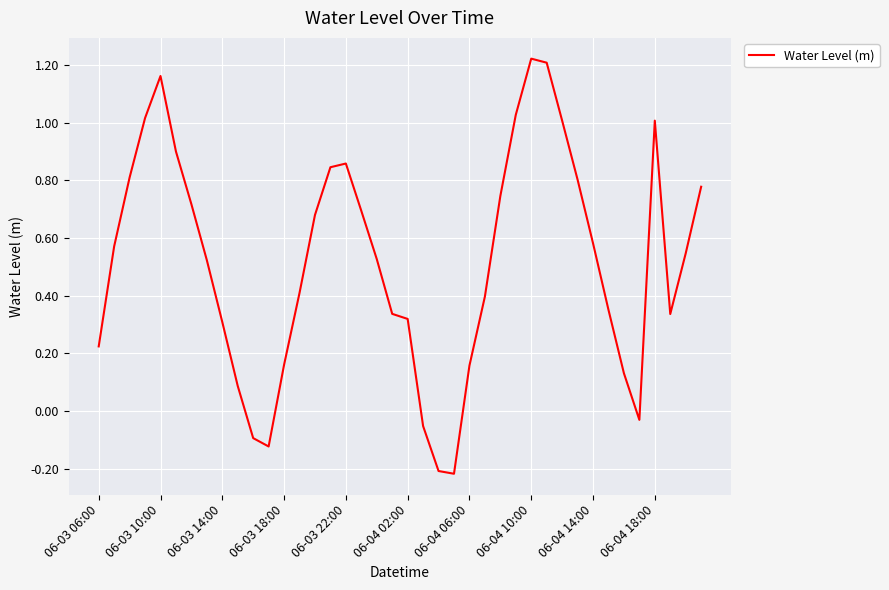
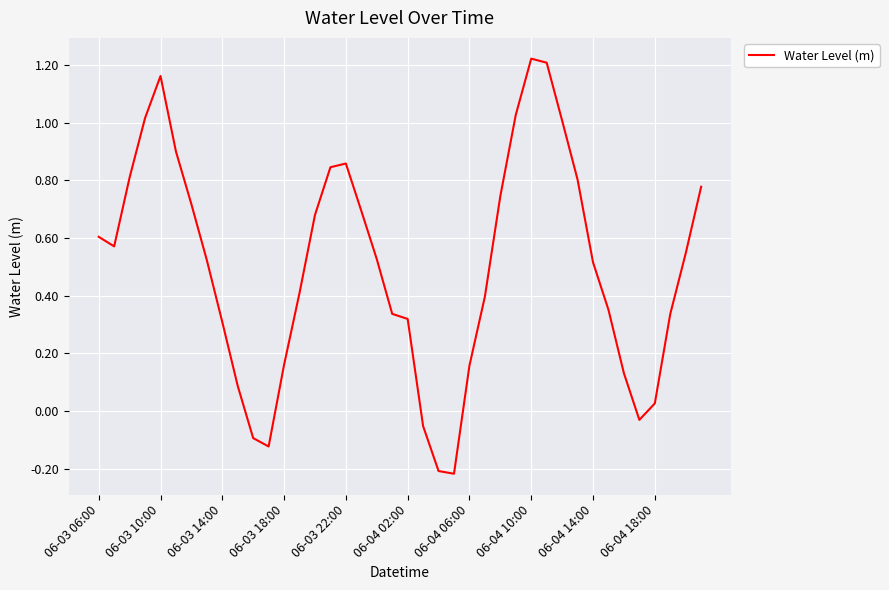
  {
-   "06-03 06:00": 0.22,
+   "06-03 06:00": 0.60,
    "06-03 10:00": 1.16,
    "06-03 14:00": 0.31,
    "06-03 18:00": 0.16,
    "06-03 22:00": 0.86,
    "06-04 02:00": 0.32,
    "06-04 06:00": 0.16,
    "06-04 10:00": 1.22,
-   "06-04 14:00": 0.58,
-   "06-04 18:00": 1.01
+   "06-04 14:00": 0.52,
+   "06-04 18:00": 0.03
  }
